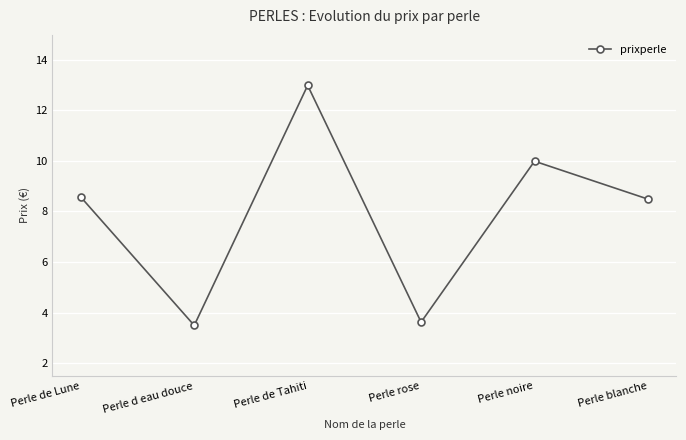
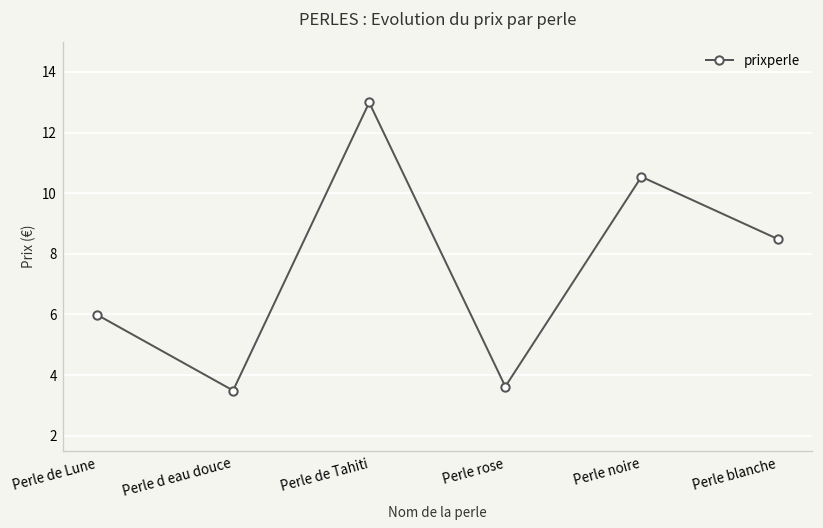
  {
-   "Perle de Lune": 8.6,
+   "Perle de Lune": 6.0,
    "Perle d eau douce": 3.5,
    "Perle de Tahiti": 13.0,
    "Perle rose": 3.6,
-   "Perle noire": 10.0,
+   "Perle noire": 10.5,
    "Perle blanche": 8.5
  }
